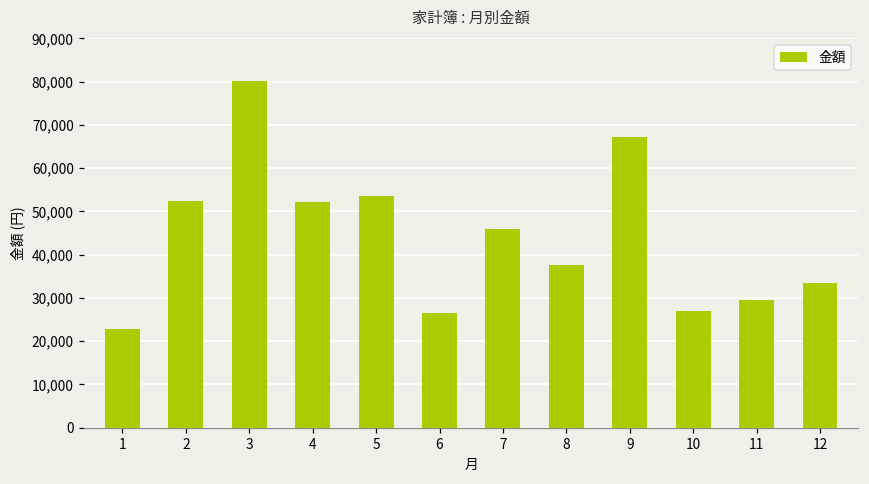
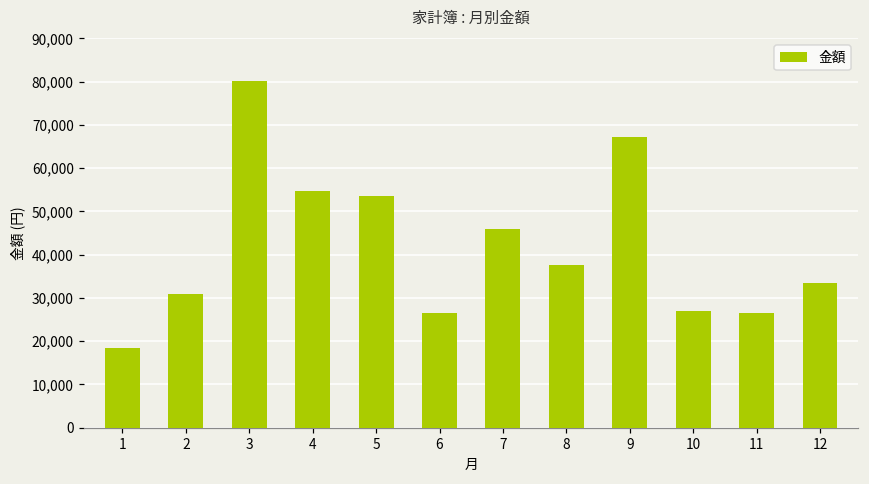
  {
-   "1": "23,000",
-   "2": "52,000",
+   "1": "18,000",
+   "2": "31,000",
    "3": "80,000",
-   "4": "52,000",
+   "4": "55,000",
    "5": "54,000",
    "6": "27,000",
    "7": "46,000",
    "8": "38,000",
    "9": "67,000",
    "10": "27,000",
-   "11": "29,000",
+   "11": "26,000",
    "12": "33,000"
  }
